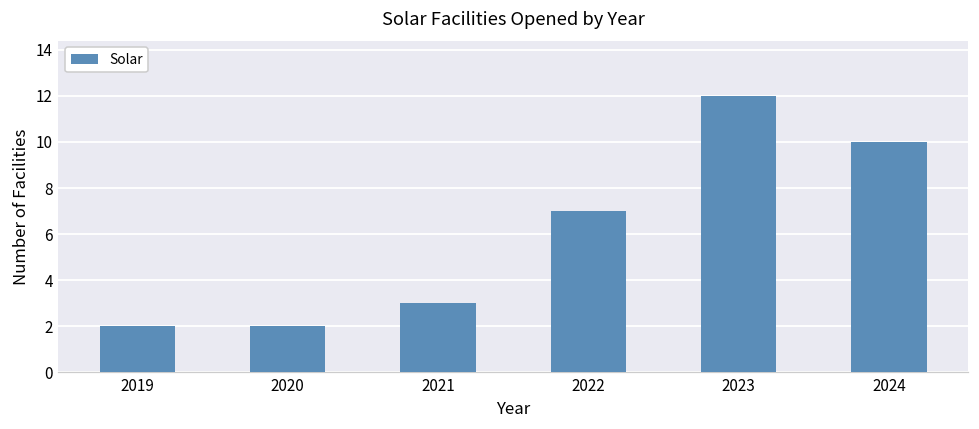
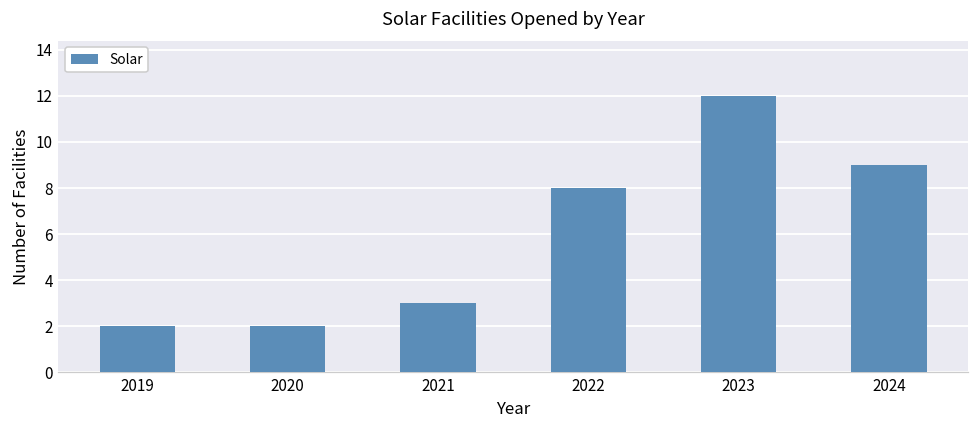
  {
    "2019": 2,
    "2020": 2,
    "2021": 3,
-   "2022": 7,
+   "2022": 8,
    "2023": 12,
-   "2024": 10
+   "2024": 9
  }
